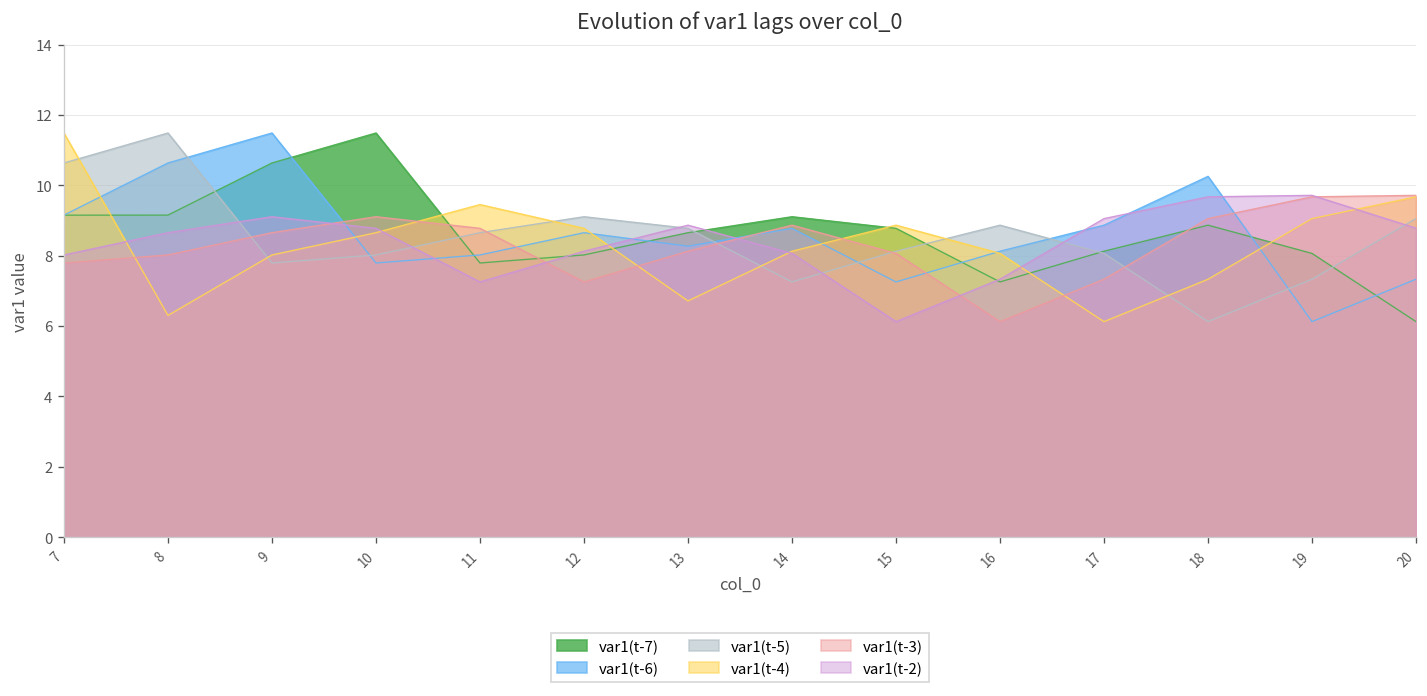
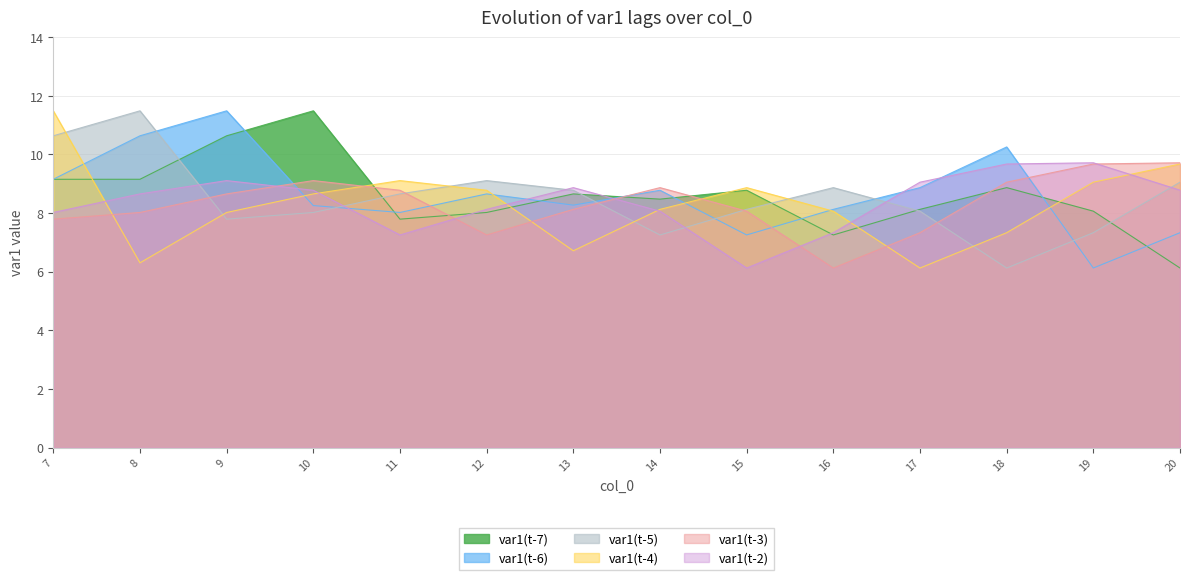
  {
    "var1(t-7)": {
      "8": 9.2,
      "9": 10.6,
      "10": 11.5,
      "11": 7.8,
      "12": 8.0,
      "13": 8.7,
-     "14": 9.1,
+     "14": 8.5,
      "15": 8.8,
      "18": 8.9,
      "19": 8.1,
      "20": 6.1
    },
    "var1(t-6)": {
      "8": 10.6,
      "9": 11.5,
-     "10": 7.8,
+     "10": 8.3,
      "11": 8.0,
      "12": 8.7,
      "13": 8.3,
      "14": 8.8,
      "15": 7.3,
      "17": 8.9,
      "18": 10.3,
      "19": 6.1,
      "20": 7.3
    },
    "var1(t-4)": {
      "7": 11.5,
      "8": 6.3,
      "9": 8.0,
      "10": 8.7,
-     "11": 9.5,
+     "11": 9.1,
      "12": 8.8,
      "13": 6.7,
      "15": 8.9,
      "17": 6.1,
      "18": 7.3,
      "19": 9.1
    }
  }
